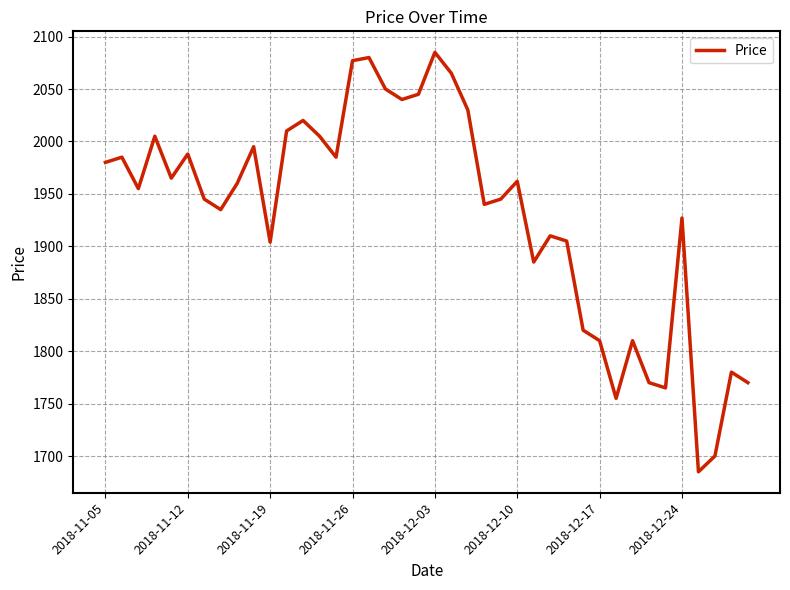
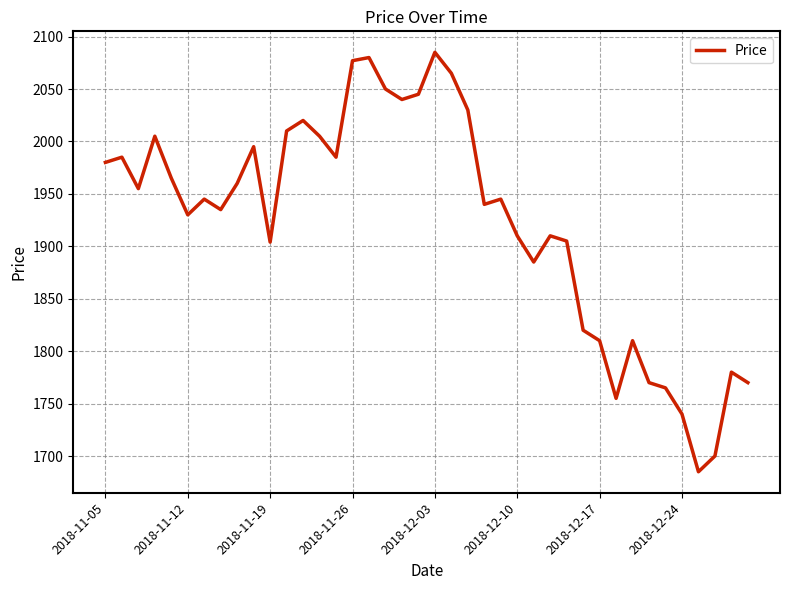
  {
    "2018-11-05": 1980,
-   "2018-11-12": 1988,
+   "2018-11-12": 1930,
    "2018-11-19": 1904,
    "2018-11-26": 2077,
    "2018-12-03": 2085,
-   "2018-12-10": 1962,
+   "2018-12-10": 1910,
    "2018-12-17": 1810,
-   "2018-12-24": 1927
+   "2018-12-24": 1740
  }
